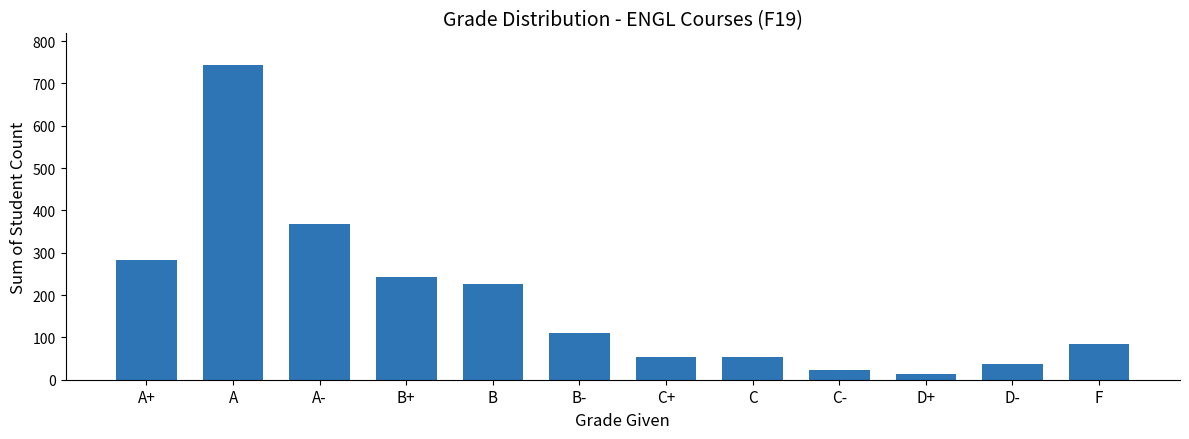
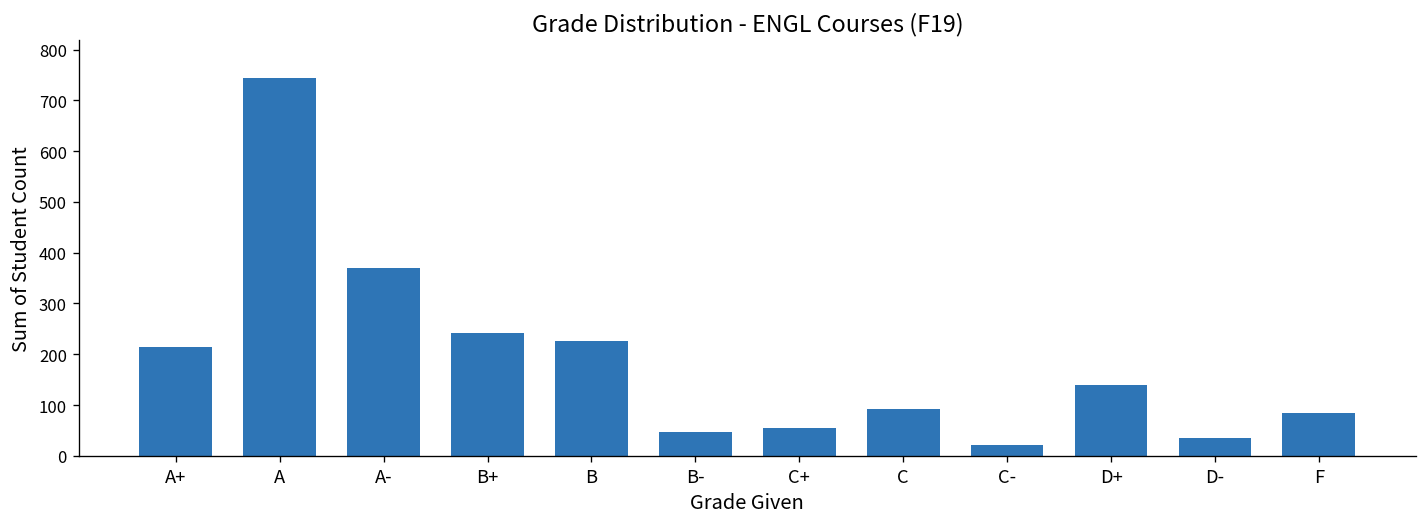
  {
-   "A+": 280,
+   "A+": 220,
    "A": 740,
    "A-": 370,
    "B+": 240,
    "B": 230,
-   "B-": 110,
+   "B-": 50,
    "C+": 50,
-   "C": 50,
+   "C": 90,
    "C-": 20,
-   "D+": 10,
+   "D+": 140,
    "D-": 40,
    "F": 80
  }
